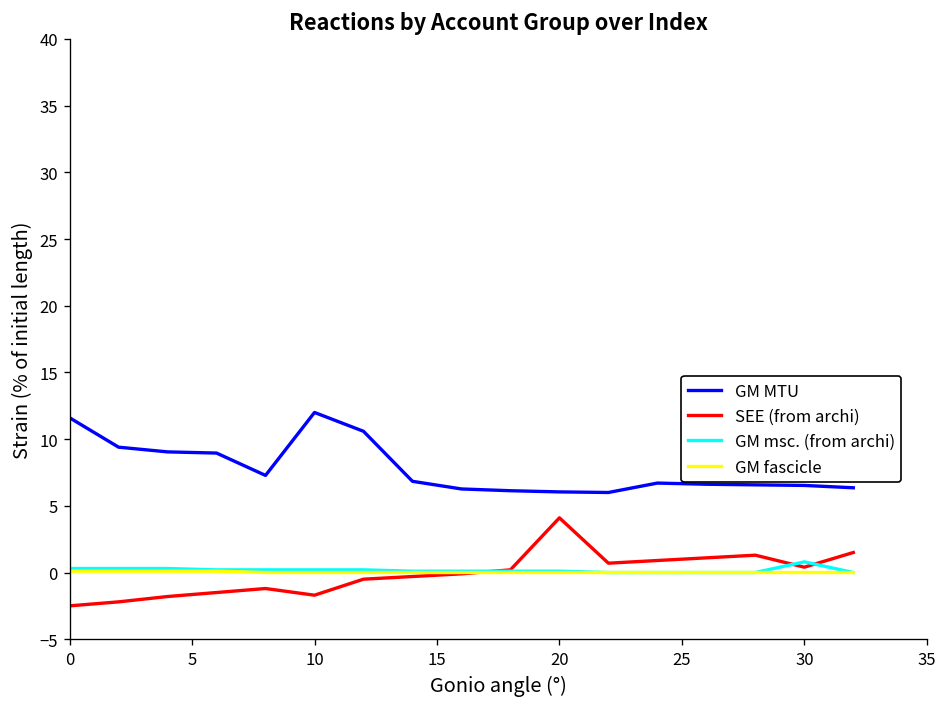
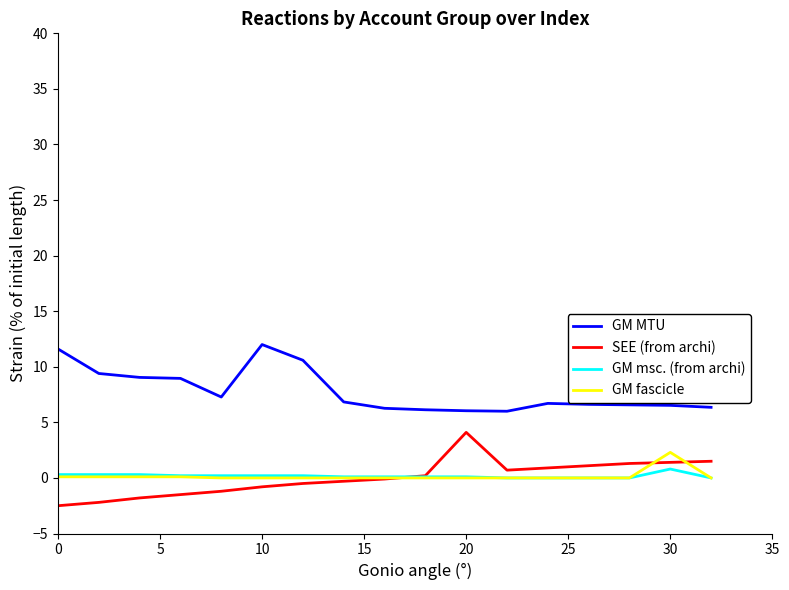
  {
    "GM MTU": {
      "0": 11.6,
      "10": 12.0,
      "20": 6.0,
      "30": 6.5
    },
    "SEE (from archi)": {
      "0": -2.5,
-     "10": -1.7,
+     "10": -0.8,
      "20": 4.1,
-     "30": 0.4
+     "30": 1.4
    },
    "GM msc. (from archi)": {
      "30": 0.8
    },
    "GM fascicle": {
-     "30": 0.0
+     "30": 2.3
    }
  }
